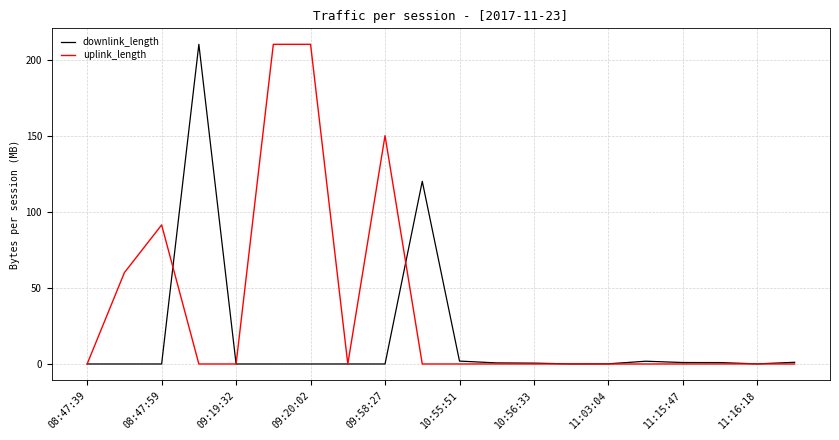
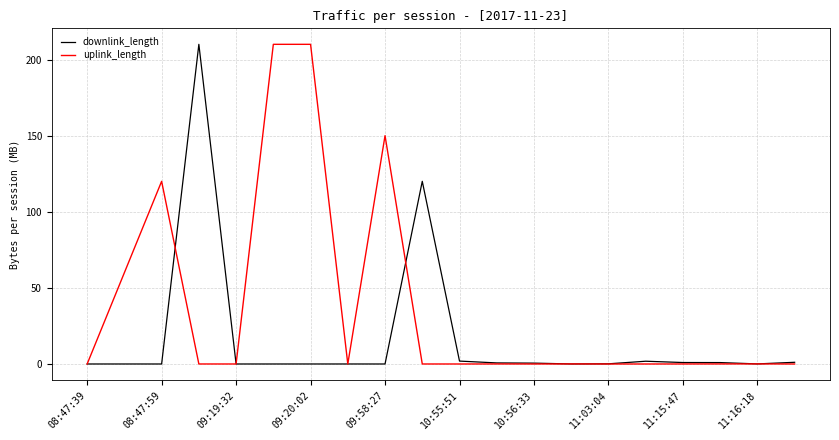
  {
    "downlink_length": {
      "08:47:59": 0,
      "09:20:02": 0,
      "10:55:51": 2
    },
    "uplink_length": {
-     "08:47:59": 91,
+     "08:47:59": 120,
      "09:20:02": 210,
      "10:55:51": 0
    }
  }
